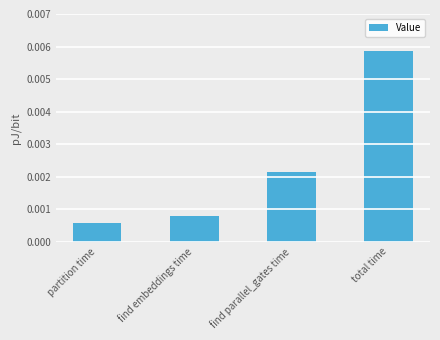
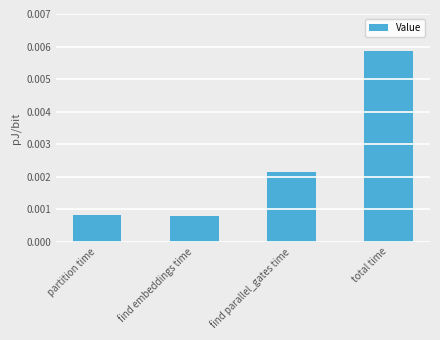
  {
-   "partition time": 0.0006,
+   "partition time": 0.0008,
    "find embeddings time": 0.0008,
    "find parallel_gates time": 0.0022,
    "total time": 0.0059
  }
